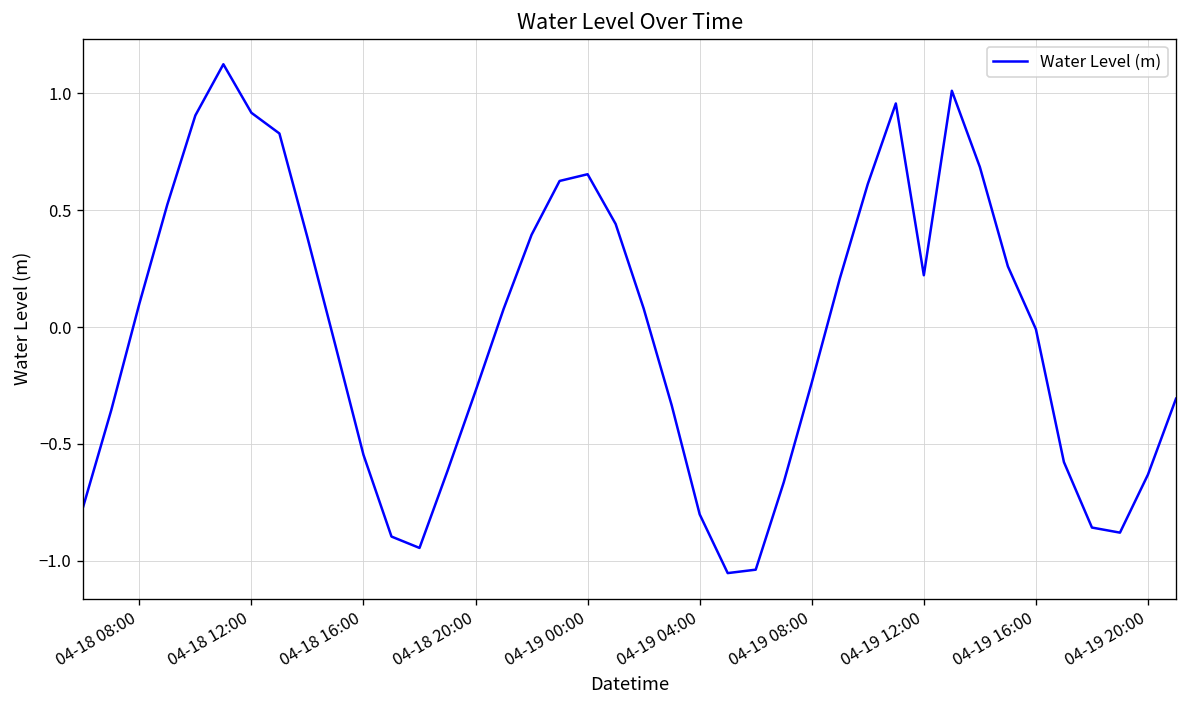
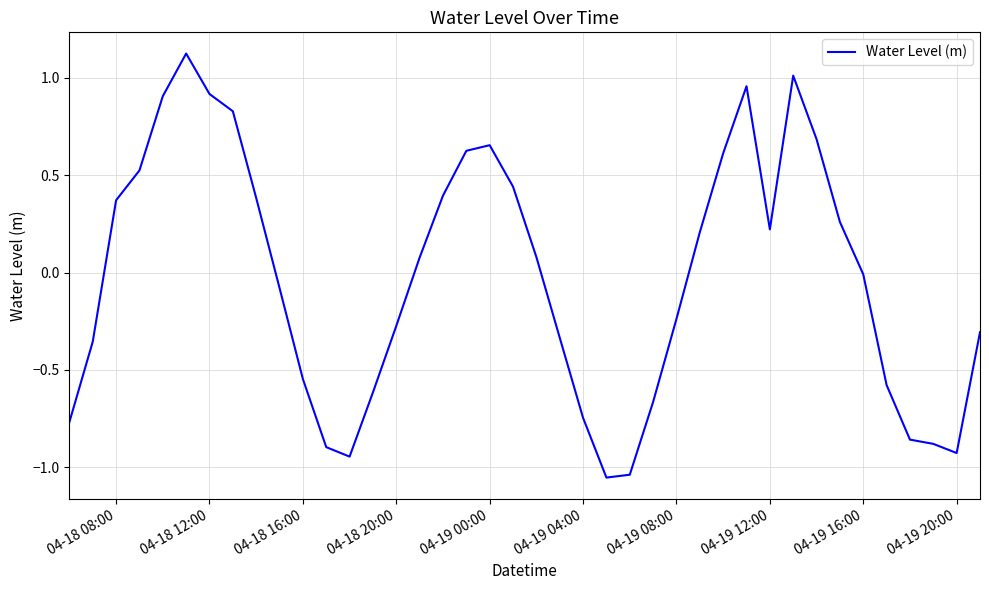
  {
-   "04-18 08:00": 0.10,
+   "04-18 08:00": 0.37,
    "04-18 12:00": 0.92,
    "04-18 16:00": -0.55,
    "04-18 20:00": -0.27,
    "04-19 00:00": 0.65,
-   "04-19 04:00": -0.80,
+   "04-19 04:00": -0.75,
    "04-19 08:00": -0.24,
    "04-19 12:00": 0.22,
    "04-19 16:00": -0.01,
-   "04-19 20:00": -0.63
+   "04-19 20:00": -0.93
  }
